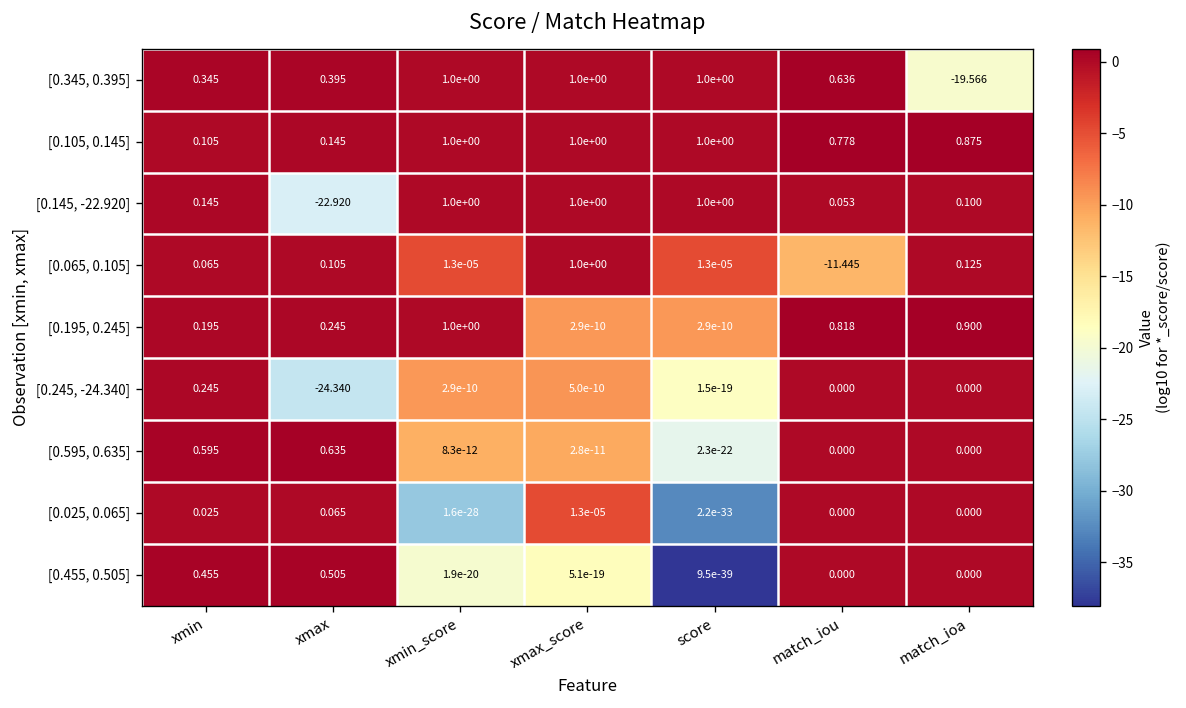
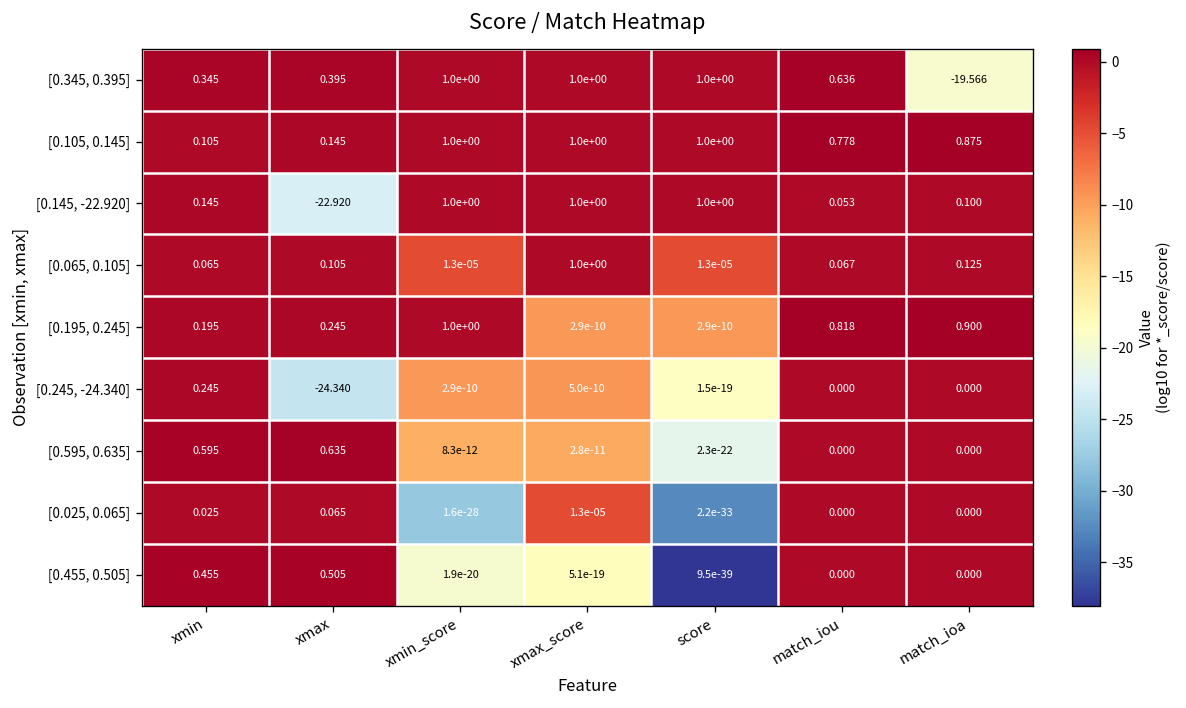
  {
    "[0.345, 0.395]": {
      "xmin": "0.345",
      "xmax": "0.395",
      "xmin_score": "1.0e+00",
      "xmax_score": "1.0e+00",
      "score": "1.0e+00",
      "match_iou": "0.636",
      "match_ioa": "-19.566"
    },
    "[0.105, 0.145]": {
      "xmin": "0.105",
      "xmax": "0.145",
      "xmin_score": "1.0e+00",
      "xmax_score": "1.0e+00",
      "score": "1.0e+00",
      "match_iou": "0.778",
      "match_ioa": "0.875"
    },
    "[0.145, -22.920]": {
      "xmin": "0.145",
      "xmax": "-22.920",
      "xmin_score": "1.0e+00",
      "xmax_score": "1.0e+00",
      "score": "1.0e+00",
      "match_iou": "0.053",
      "match_ioa": "0.100"
    },
    "[0.065, 0.105]": {
      "xmin": "0.065",
      "xmax": "0.105",
      "xmin_score": "1.3e-05",
      "xmax_score": "1.0e+00",
      "score": "1.3e-05",
-     "match_iou": "-11.445",
+     "match_iou": "0.067",
      "match_ioa": "0.125"
    },
    "[0.195, 0.245]": {
      "xmin": "0.195",
      "xmax": "0.245",
      "xmin_score": "1.0e+00",
      "xmax_score": "2.9e-10",
      "score": "2.9e-10",
      "match_iou": "0.818",
      "match_ioa": "0.900"
    },
    "[0.245, -24.340]": {
      "xmin": "0.245",
      "xmax": "-24.340",
      "xmin_score": "2.9e-10",
      "xmax_score": "5.0e-10",
      "score": "1.5e-19",
      "match_iou": "0.000",
      "match_ioa": "0.000"
    },
    "[0.595, 0.635]": {
      "xmin": "0.595",
      "xmax": "0.635",
      "xmin_score": "8.3e-12",
      "xmax_score": "2.8e-11",
      "score": "2.3e-22",
      "match_iou": "0.000",
      "match_ioa": "0.000"
    },
    "[0.025, 0.065]": {
      "xmin": "0.025",
      "xmax": "0.065",
      "xmin_score": "1.6e-28",
      "xmax_score": "1.3e-05",
      "score": "2.2e-33",
      "match_iou": "0.000",
      "match_ioa": "0.000"
    },
    "[0.455, 0.505]": {
      "xmin": "0.455",
      "xmax": "0.505",
      "xmin_score": "1.9e-20",
      "xmax_score": "5.1e-19",
      "score": "9.5e-39",
      "match_iou": "0.000",
      "match_ioa": "0.000"
    }
  }
